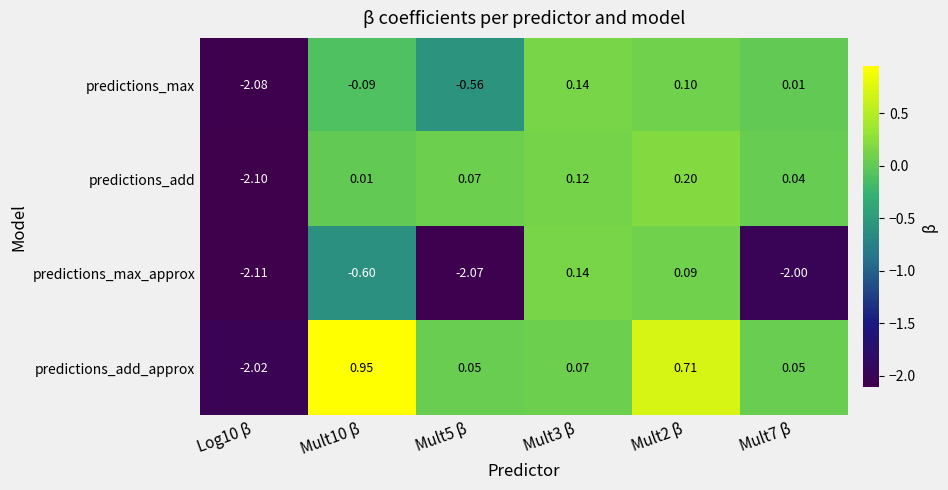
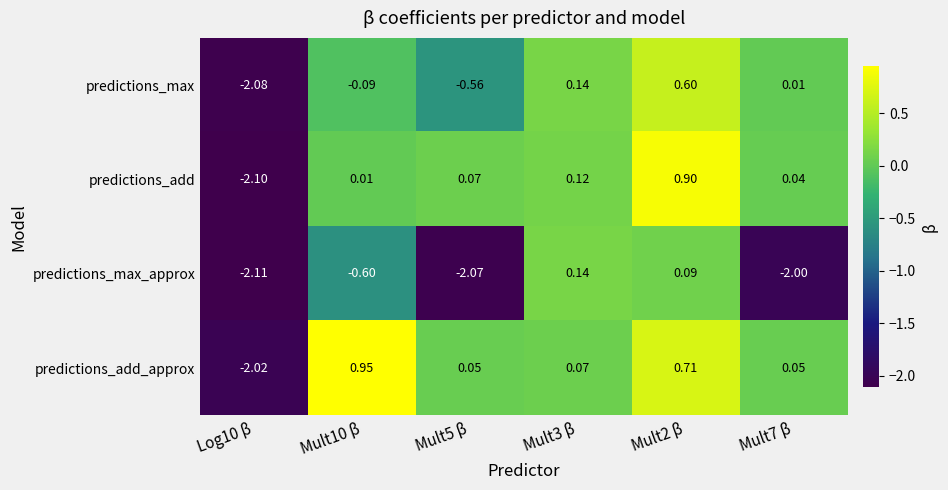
  {
    "predictions_max": {
      "Log10 β": -2.08,
      "Mult10 β": -0.09,
      "Mult5 β": -0.56,
      "Mult3 β": 0.14,
-     "Mult2 β": 0.10,
+     "Mult2 β": 0.60,
      "Mult7 β": 0.01
    },
    "predictions_add": {
      "Log10 β": -2.10,
      "Mult10 β": 0.01,
      "Mult5 β": 0.07,
      "Mult3 β": 0.12,
-     "Mult2 β": 0.20,
+     "Mult2 β": 0.90,
      "Mult7 β": 0.04
    },
    "predictions_max_approx": {
      "Log10 β": -2.11,
      "Mult10 β": -0.60,
      "Mult5 β": -2.07,
      "Mult3 β": 0.14,
      "Mult2 β": 0.09,
      "Mult7 β": -2.00
    },
    "predictions_add_approx": {
      "Log10 β": -2.02,
      "Mult10 β": 0.95,
      "Mult5 β": 0.05,
      "Mult3 β": 0.07,
      "Mult2 β": 0.71,
      "Mult7 β": 0.05
    }
  }
